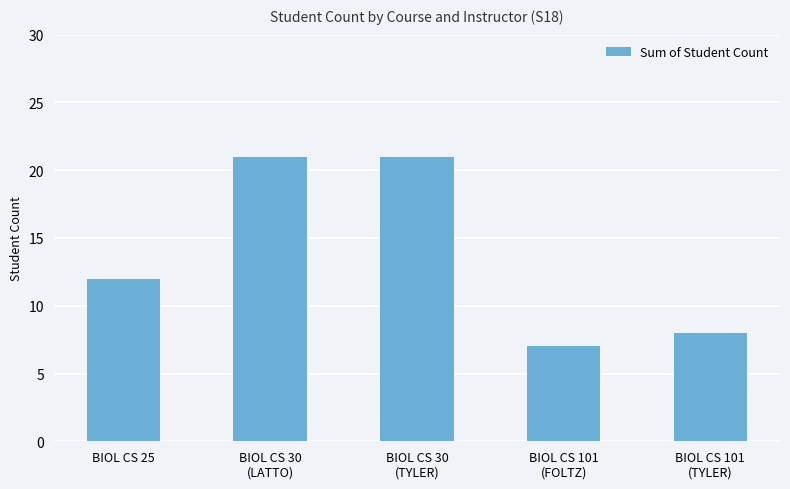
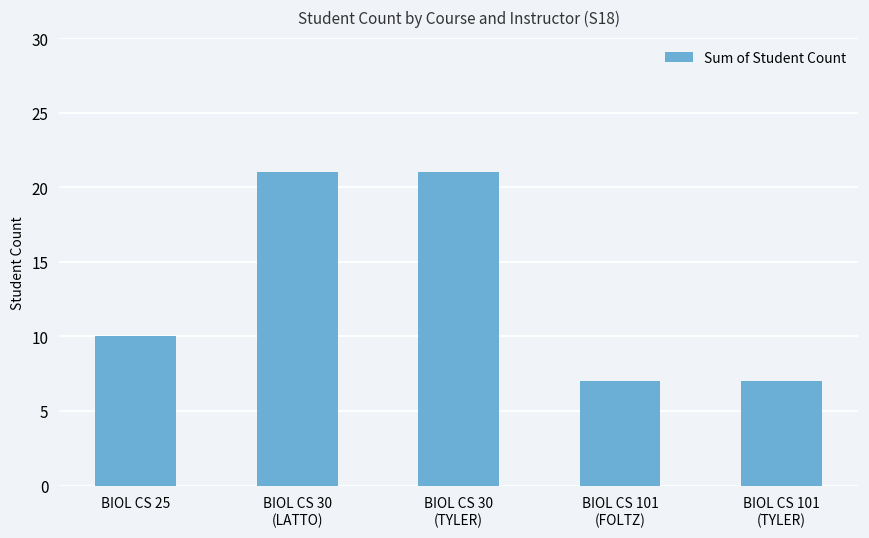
  {
-   "BIOL CS 25": 12,
+   "BIOL CS 25": 10,
    "BIOL CS 30 (LATTO)": 21,
    "BIOL CS 30 (TYLER)": 21,
    "BIOL CS 101 (FOLTZ)": 7,
-   "BIOL CS 101 (TYLER)": 8
+   "BIOL CS 101 (TYLER)": 7
  }
